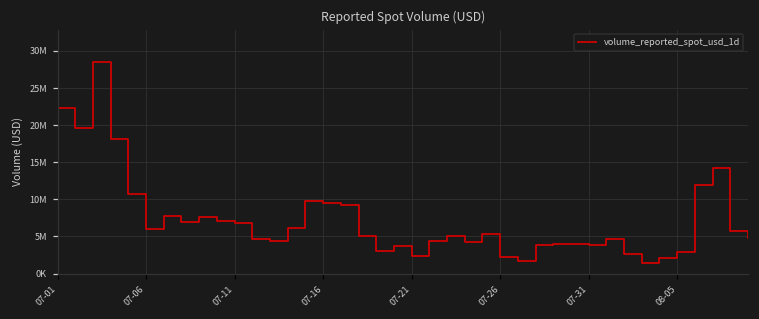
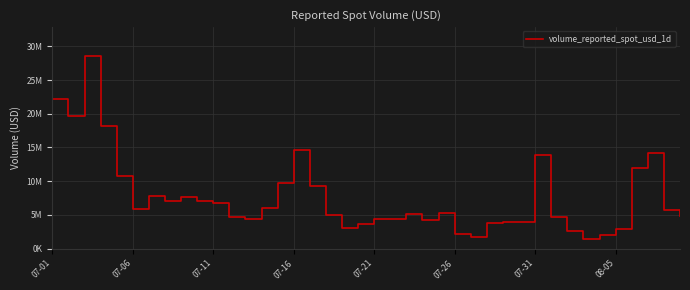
  {
    "07-01": 22000000,
    "07-06": 6000000,
    "07-11": 7000000,
-   "07-16": 10000000,
-   "07-21": 2000000,
+   "07-16": 15000000,
+   "07-21": 4000000,
    "07-26": 2000000,
-   "07-31": 4000000,
+   "07-31": 14000000,
    "08-05": 3000000
  }
